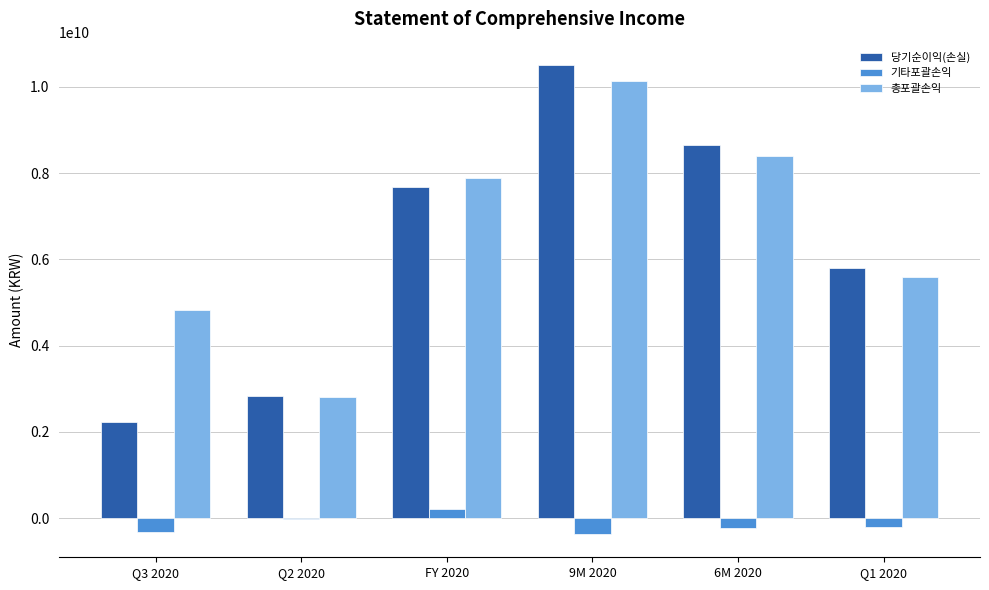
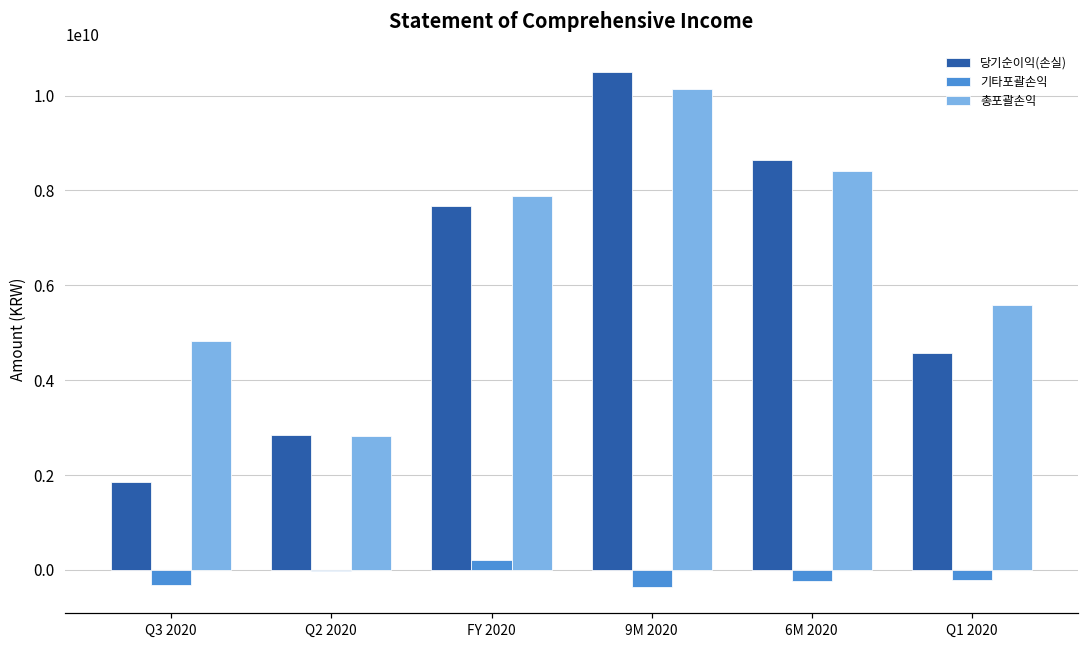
  {
    "당기순이익(손실)": {
-     "Q3 2020": 2200000000,
+     "Q3 2020": 1900000000,
      "Q2 2020": 2800000000,
      "FY 2020": 7700000000,
      "9M 2020": 10500000000,
      "6M 2020": 8600000000,
-     "Q1 2020": 5800000000
+     "Q1 2020": 4600000000
    },
    "기타포괄손익": {
      "Q3 2020": -300000000,
      "FY 2020": 200000000,
      "9M 2020": -400000000,
      "6M 2020": -200000000,
      "Q1 2020": -200000000
    },
    "총포괄손익": {
      "Q3 2020": 4800000000,
      "Q2 2020": 2800000000,
      "FY 2020": 7900000000,
      "9M 2020": 10100000000,
      "6M 2020": 8400000000,
      "Q1 2020": 5600000000
    }
  }
